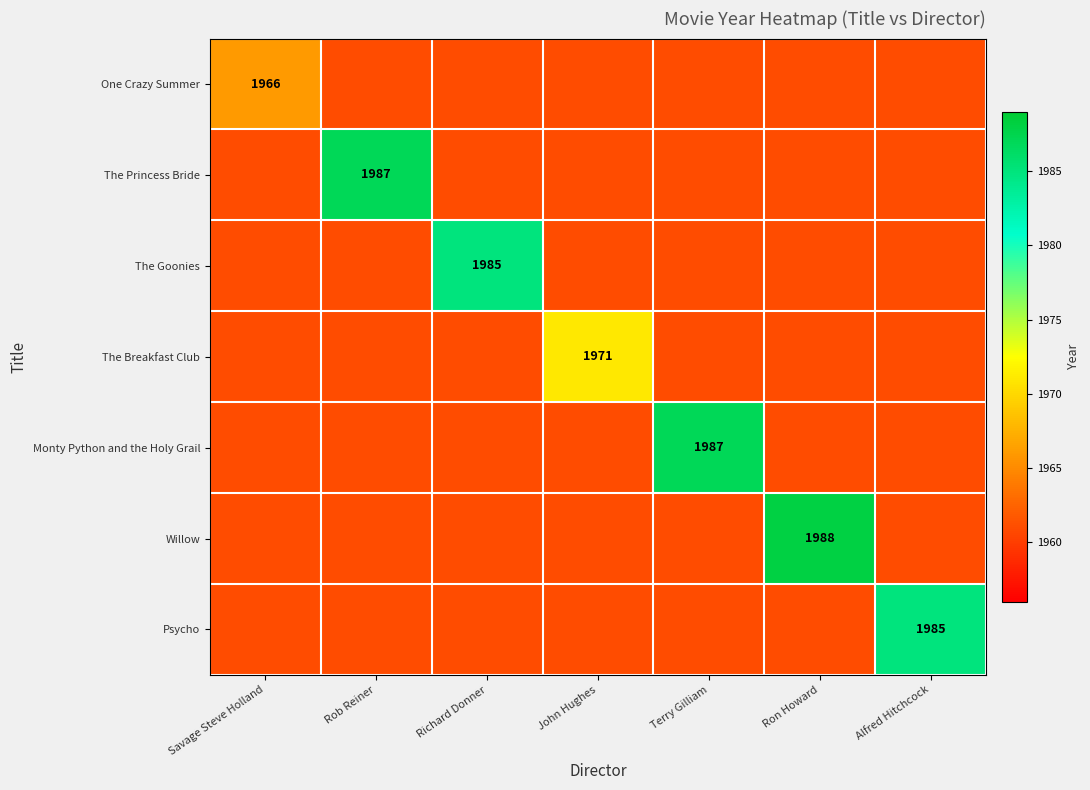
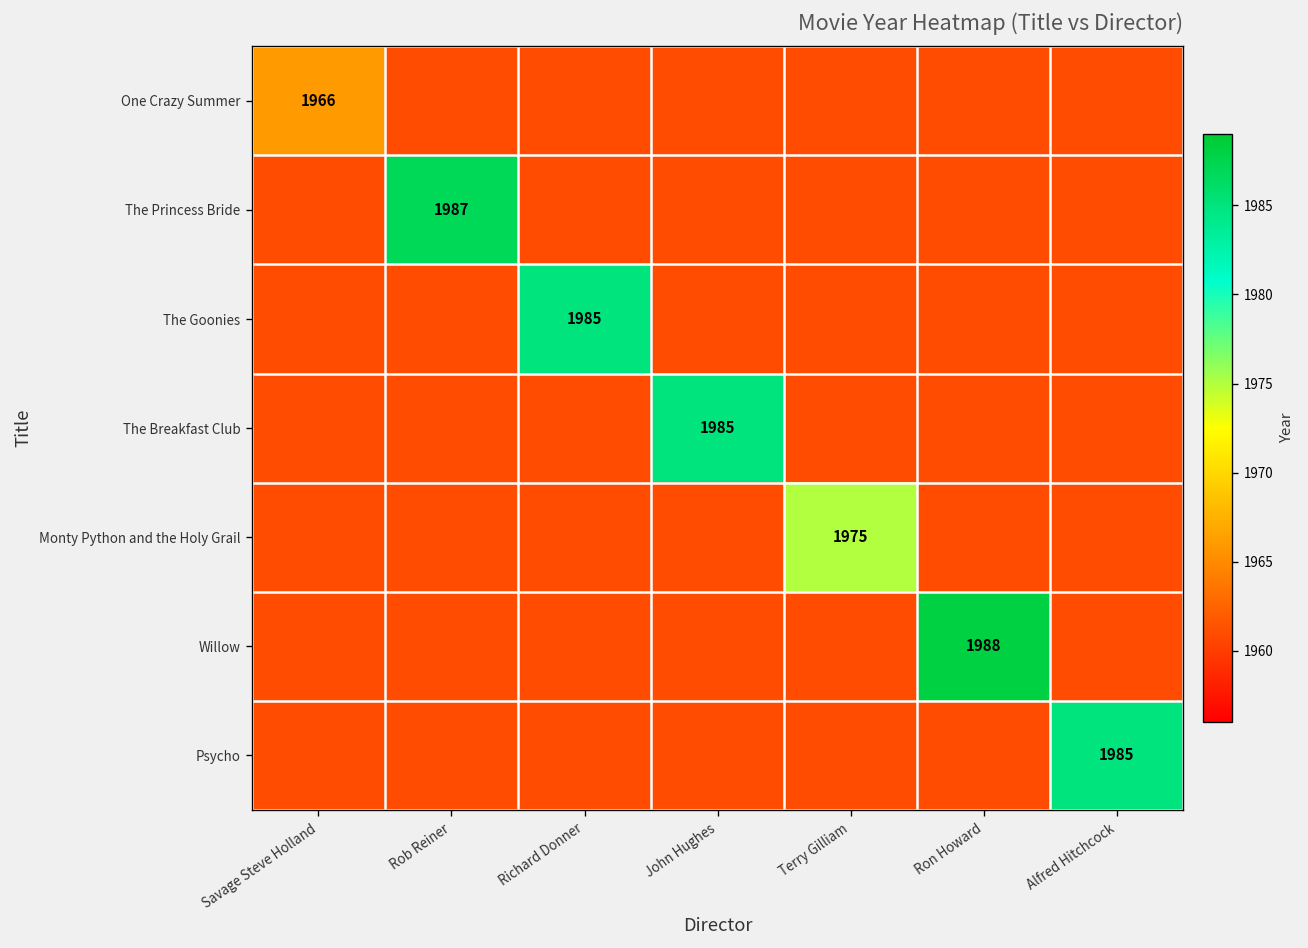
  {
    "One Crazy Summer": {
      "Savage Steve Holland": 1966
    },
    "The Princess Bride": {
      "Rob Reiner": 1987
    },
    "The Goonies": {
      "Richard Donner": 1985
    },
    "The Breakfast Club": {
-     "John Hughes": 1971
+     "John Hughes": 1985
    },
    "Monty Python and the Holy Grail": {
-     "Terry Gilliam": 1987
+     "Terry Gilliam": 1975
    },
    "Willow": {
      "Ron Howard": 1988
    },
    "Psycho": {
      "Alfred Hitchcock": 1985
    }
  }
